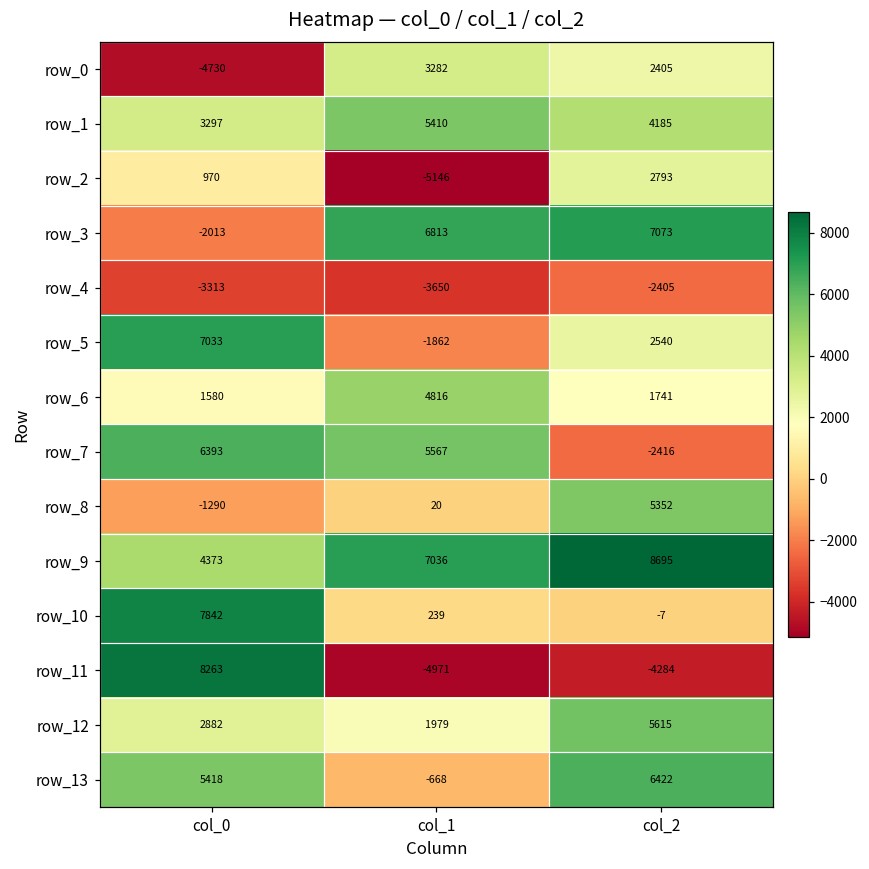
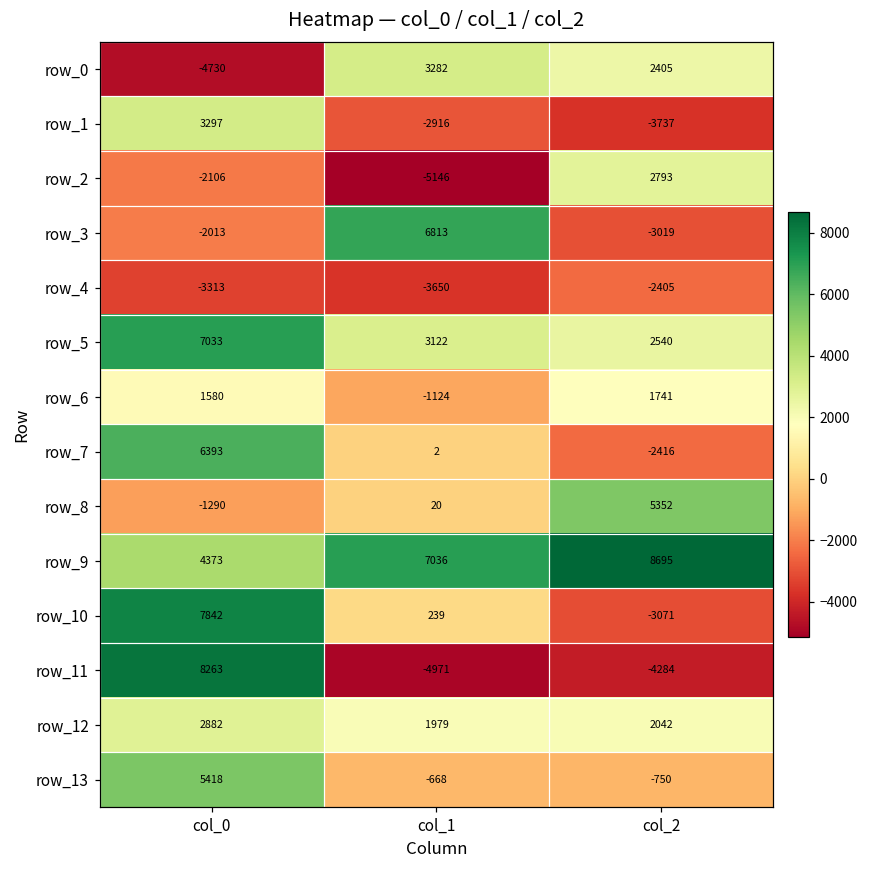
  {
    "row_0": {
      "col_0": -4730,
      "col_1": 3282,
      "col_2": 2405
    },
    "row_1": {
      "col_0": 3297,
-     "col_1": 5410,
-     "col_2": 4185
+     "col_1": -2916,
+     "col_2": -3737
    },
    "row_2": {
-     "col_0": 970,
+     "col_0": -2106,
      "col_1": -5146,
      "col_2": 2793
    },
    "row_3": {
      "col_0": -2013,
      "col_1": 6813,
-     "col_2": 7073
+     "col_2": -3019
    },
    "row_4": {
      "col_0": -3313,
      "col_1": -3650,
      "col_2": -2405
    },
    "row_5": {
      "col_0": 7033,
-     "col_1": -1862,
+     "col_1": 3122,
      "col_2": 2540
    },
    "row_6": {
      "col_0": 1580,
-     "col_1": 4816,
+     "col_1": -1124,
      "col_2": 1741
    },
    "row_7": {
      "col_0": 6393,
-     "col_1": 5567,
+     "col_1": 2,
      "col_2": -2416
    },
    "row_8": {
      "col_0": -1290,
      "col_1": 20,
      "col_2": 5352
    },
    "row_9": {
      "col_0": 4373,
      "col_1": 7036,
      "col_2": 8695
    },
    "row_10": {
      "col_0": 7842,
      "col_1": 239,
-     "col_2": -7
+     "col_2": -3071
    },
    "row_11": {
      "col_0": 8263,
      "col_1": -4971,
      "col_2": -4284
    },
    "row_12": {
      "col_0": 2882,
      "col_1": 1979,
-     "col_2": 5615
+     "col_2": 2042
    },
    "row_13": {
      "col_0": 5418,
      "col_1": -668,
-     "col_2": 6422
+     "col_2": -750
    }
  }
